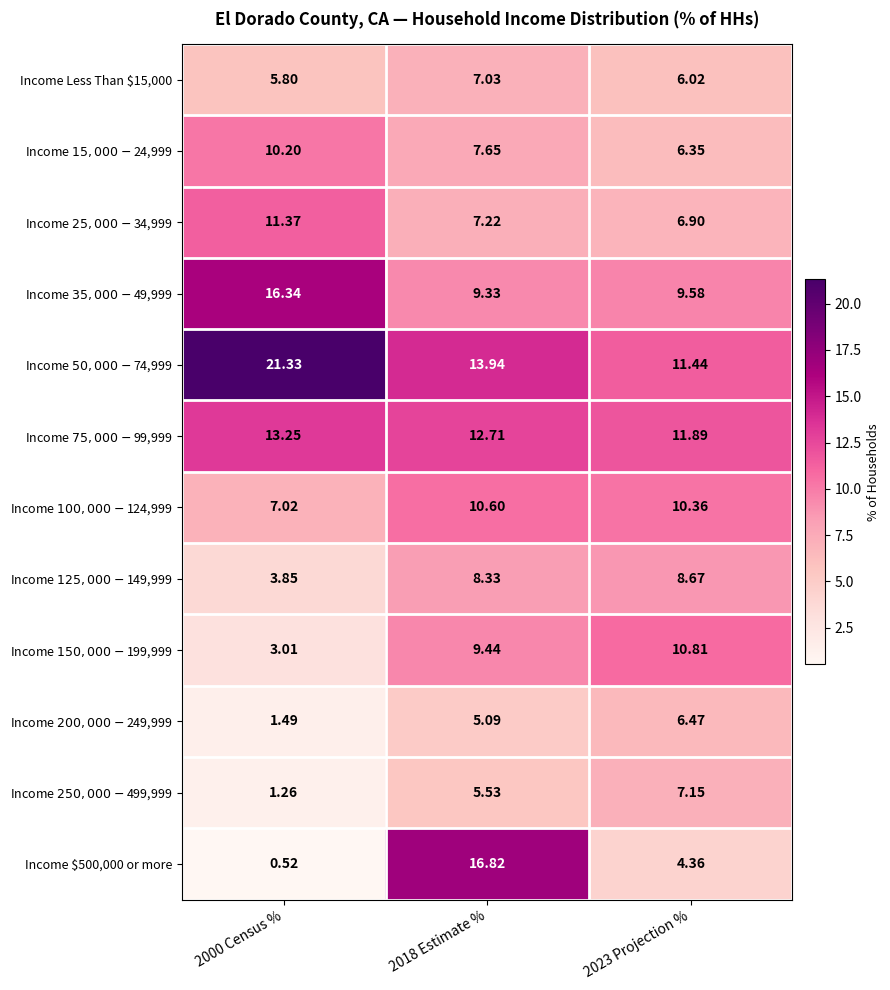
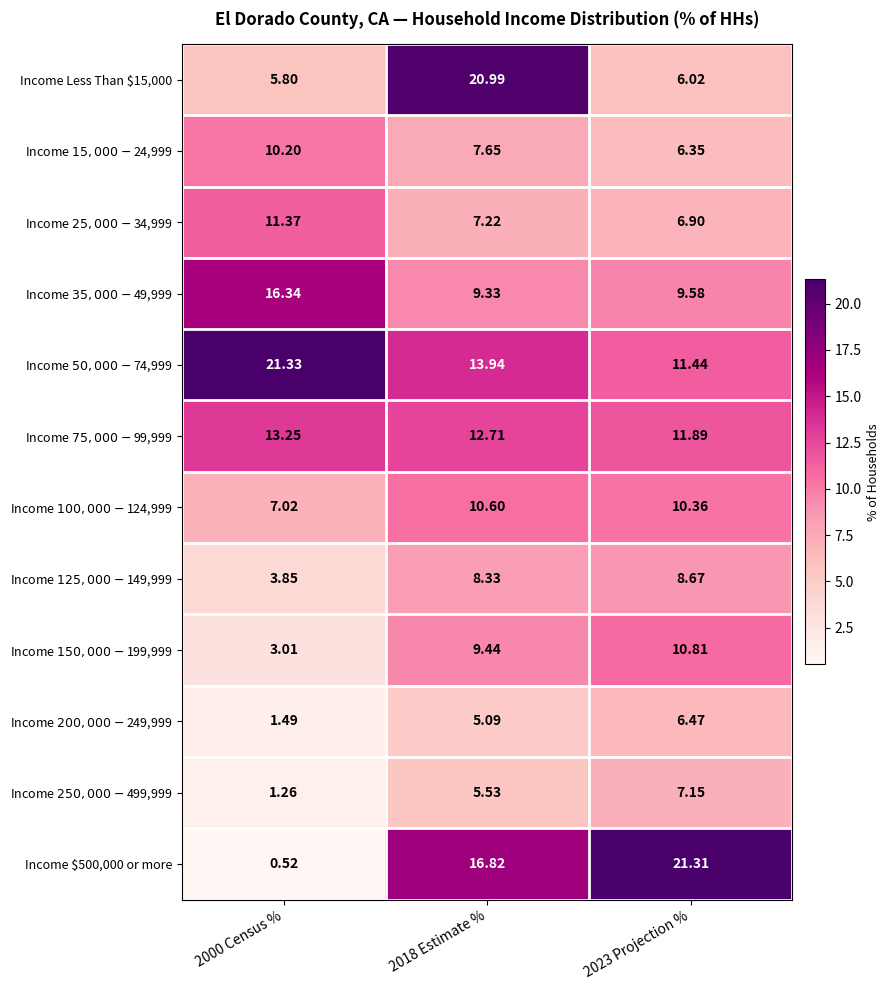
  {
    "Income Less Than $15,000": {
      "2000 Census %": 5.80,
-     "2018 Estimate %": 7.03,
+     "2018 Estimate %": 20.99,
      "2023 Projection %": 6.02
    },
    "Income $500,000 or more": {
      "2000 Census %": 0.52,
      "2018 Estimate %": 16.82,
-     "2023 Projection %": 4.36
+     "2023 Projection %": 21.31
    }
  }
